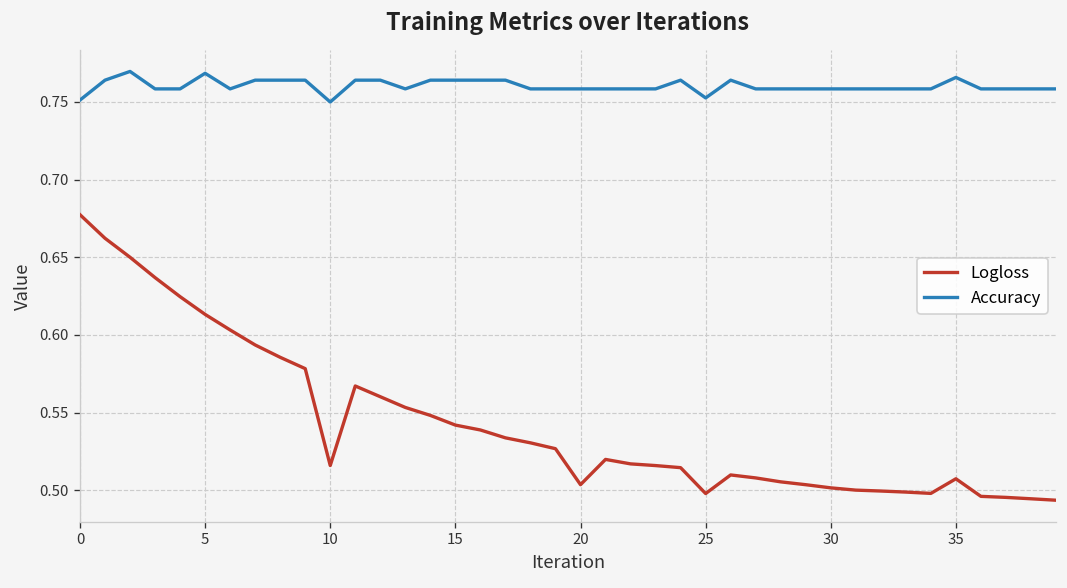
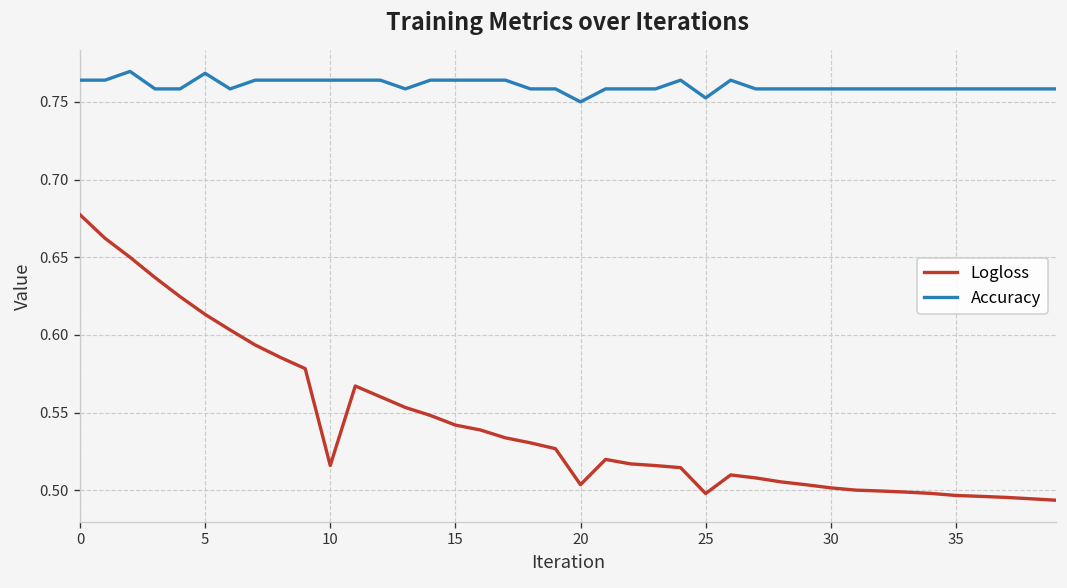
  {
    "Logloss": {
      "0": 0.677,
      "5": 0.613,
      "10": 0.516,
      "15": 0.542,
      "20": 0.504,
      "25": 0.498,
      "30": 0.501,
-     "35": 0.507
+     "35": 0.497
    },
    "Accuracy": {
-     "0": 0.751,
+     "0": 0.764,
      "5": 0.768,
-     "10": 0.750,
+     "10": 0.764,
      "15": 0.764,
-     "20": 0.758,
+     "20": 0.750,
      "25": 0.753,
      "30": 0.758,
-     "35": 0.766
+     "35": 0.758
    }
  }
